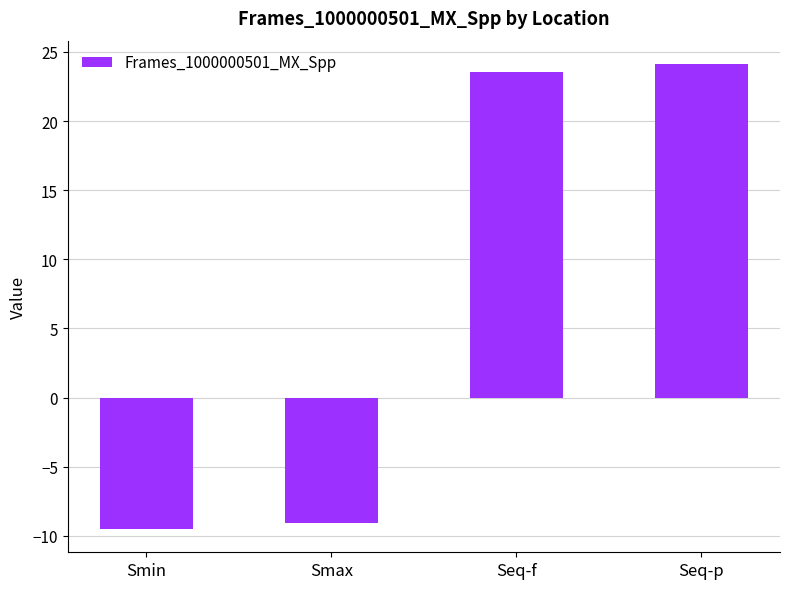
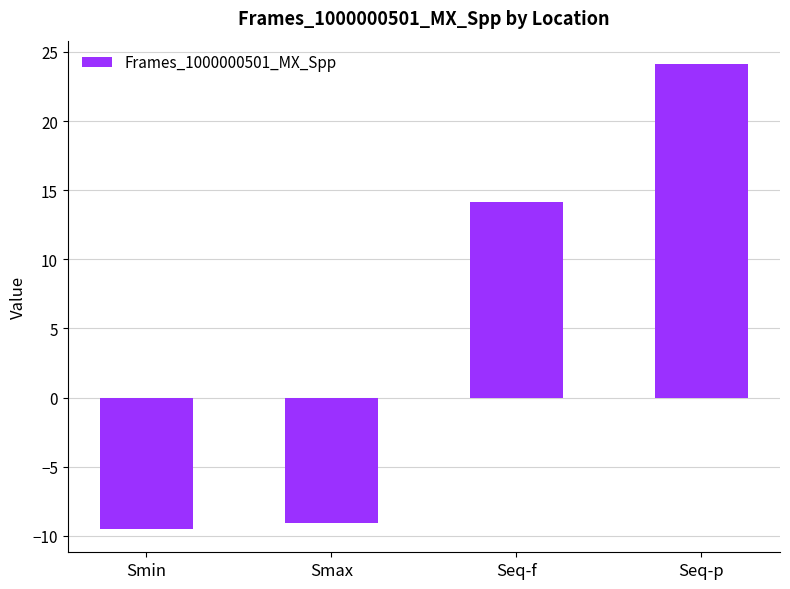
  {
    "Smin": -9.5,
    "Smax": -9.1,
-   "Seq-f": 23.6,
+   "Seq-f": 14.1,
    "Seq-p": 24.1
  }
